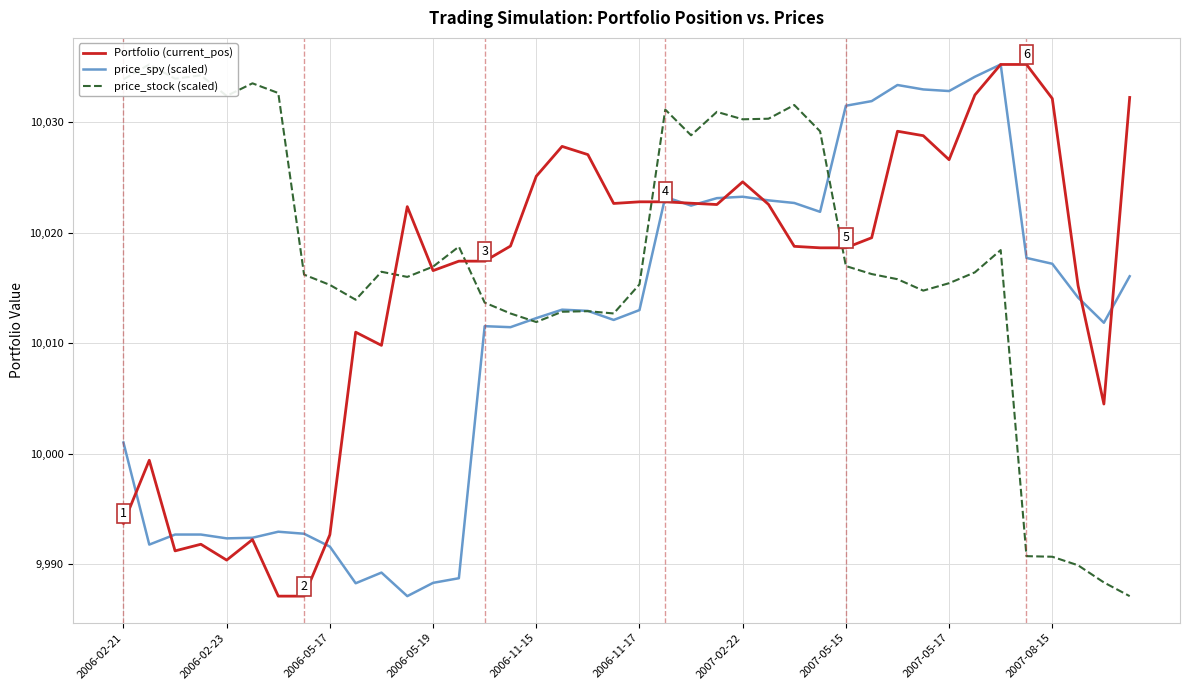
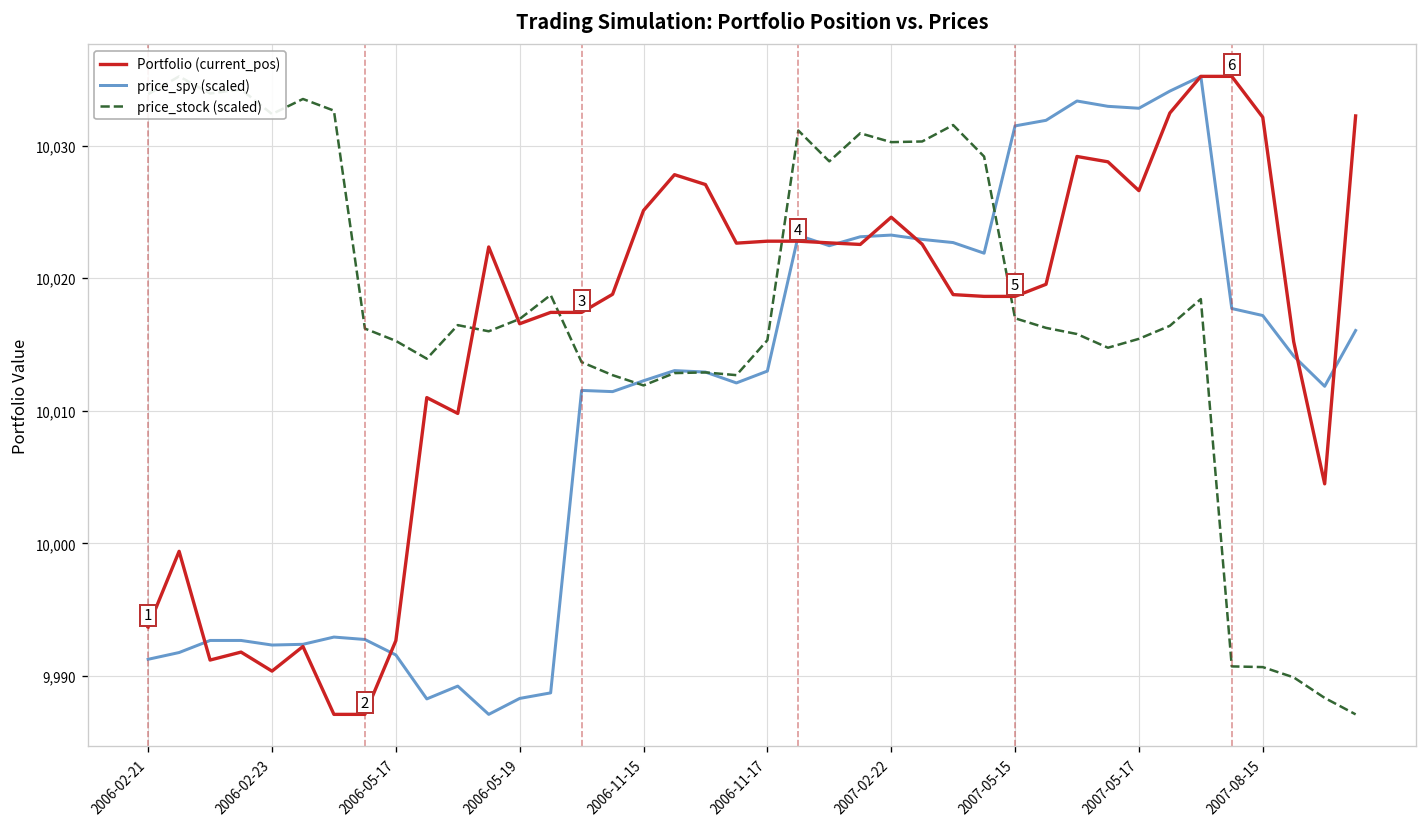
  {
    "price_spy (scaled)": {
-     "2006-02-21": "10,001.0",
+     "2006-02-21": "9,991.3",
      "2007-05-15": "10,031.5"
    },
    "price_stock (scaled)": {
      "2007-05-15": "10,017.0"
    }
  }
